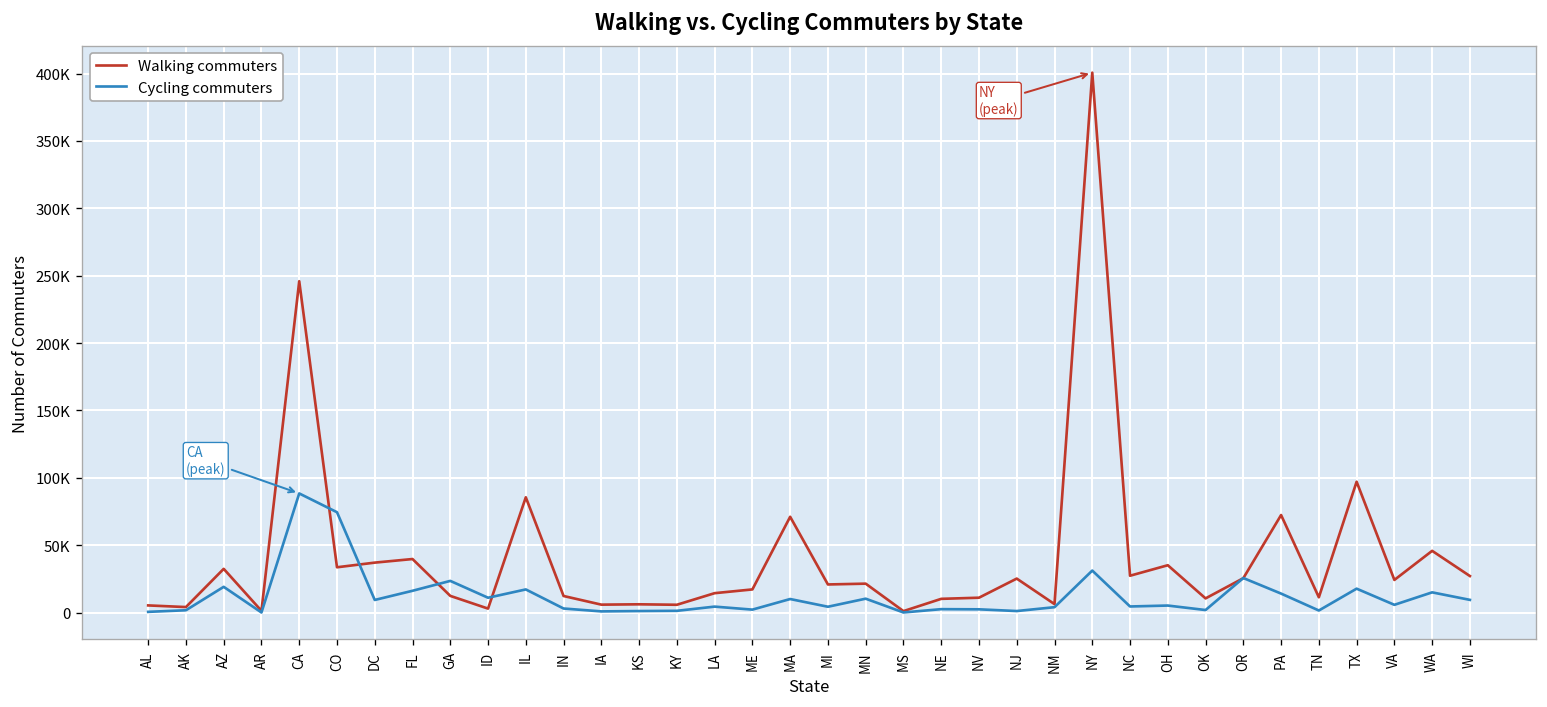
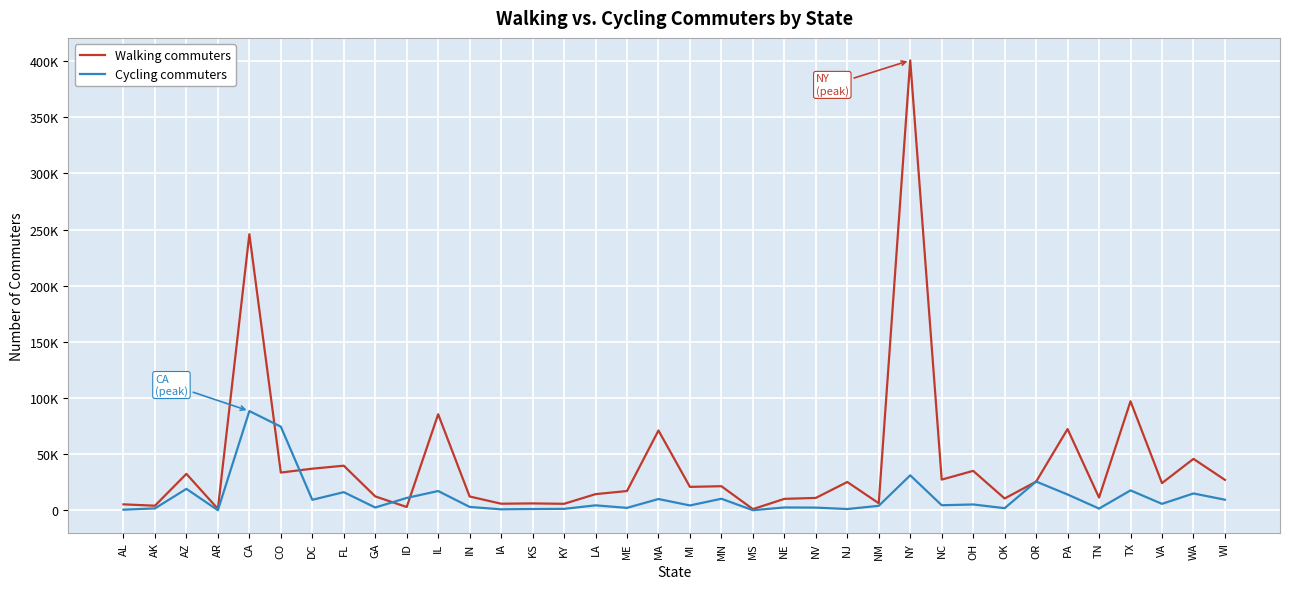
  {
    "Walking commuters": {
      "AL": 5000,
      "AK": 4000,
      "AZ": 32000,
      "CA": 246000,
      "CO": 34000,
      "DC": 37000,
      "FL": 40000,
      "GA": 12000,
      "ID": 3000,
      "IL": 86000,
      "IN": 12000,
      "IA": 6000,
      "KS": 6000,
      "KY": 6000,
      "LA": 14000,
      "ME": 17000,
      "MA": 71000,
      "MI": 21000,
      "MN": 21000,
      "NE": 10000,
      "NV": 11000,
      "NJ": 25000,
      "NY": 401000,
      "NC": 27000,
      "OH": 35000,
      "OK": 11000,
      "PA": 72000,
      "TN": 11000,
      "TX": 97000,
      "VA": 24000,
      "WA": 46000,
      "WI": 27000
    },
    "Cycling commuters": {
      "AL": 1000,
      "AK": 2000,
      "AZ": 19000,
      "CA": 88000,
      "CO": 74000,
      "DC": 9000,
      "FL": 16000,
-     "GA": 24000,
+     "GA": 2000,
      "ID": 11000,
      "IL": 17000,
      "IN": 3000,
      "IA": 1000,
      "KS": 1000,
      "KY": 1000,
      "LA": 4000,
      "ME": 2000,
      "MA": 10000,
      "MI": 4000,
      "MN": 10000,
      "NE": 3000,
      "NV": 2000,
      "NJ": 1000,
      "NY": 31000,
      "NC": 5000,
      "OH": 5000,
      "OK": 2000,
      "PA": 14000,
      "TN": 2000,
      "TX": 18000,
      "VA": 6000,
      "WA": 15000,
      "WI": 9000
    }
  }
